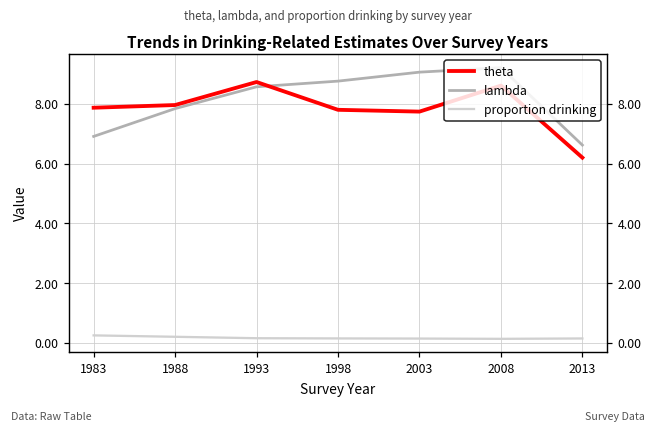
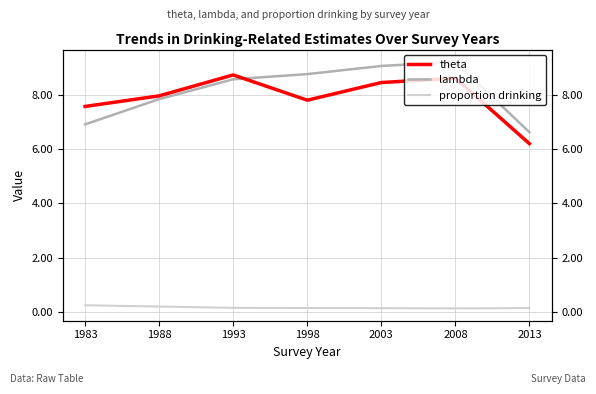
  {
    "theta": {
-     "1983": 7.9,
+     "1983": 7.6,
      "1988": 8.0,
      "1993": 8.7,
      "1998": 7.8,
-     "2003": 7.7,
+     "2003": 8.5,
      "2013": 6.2
    }
  }
